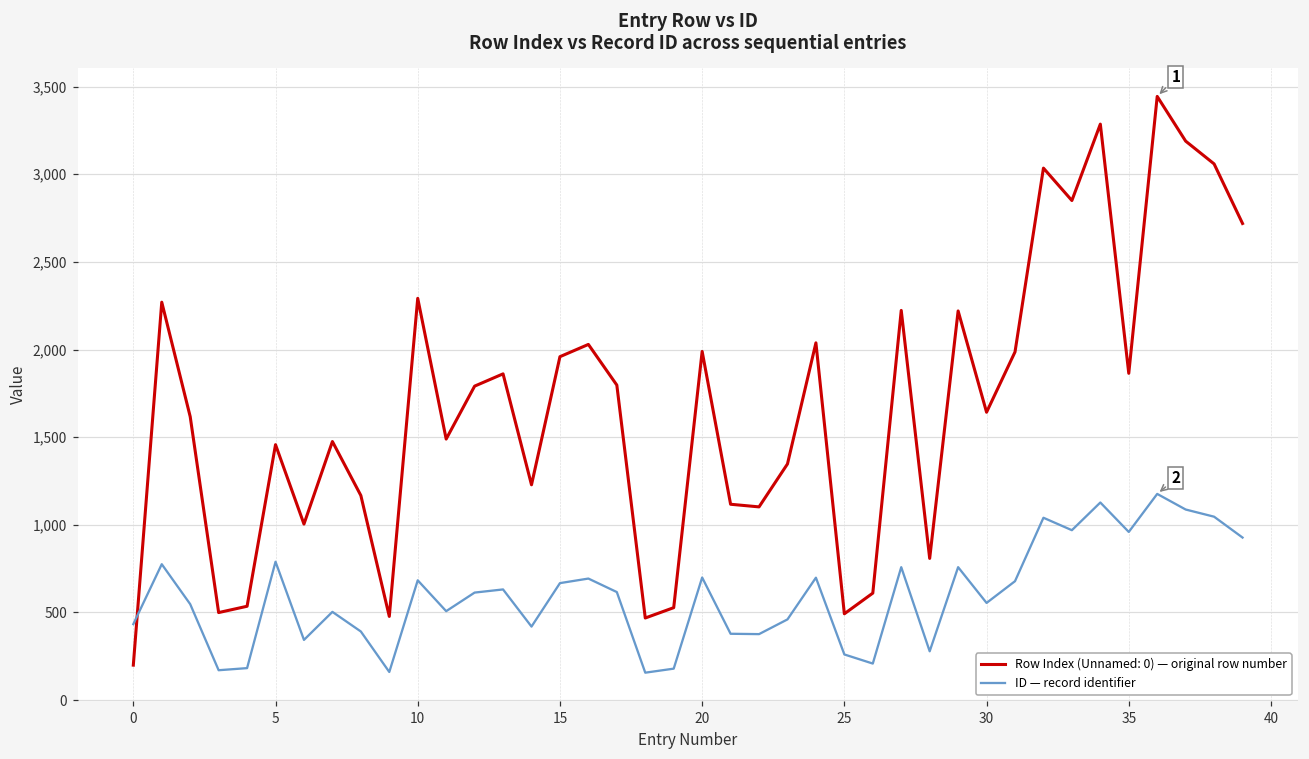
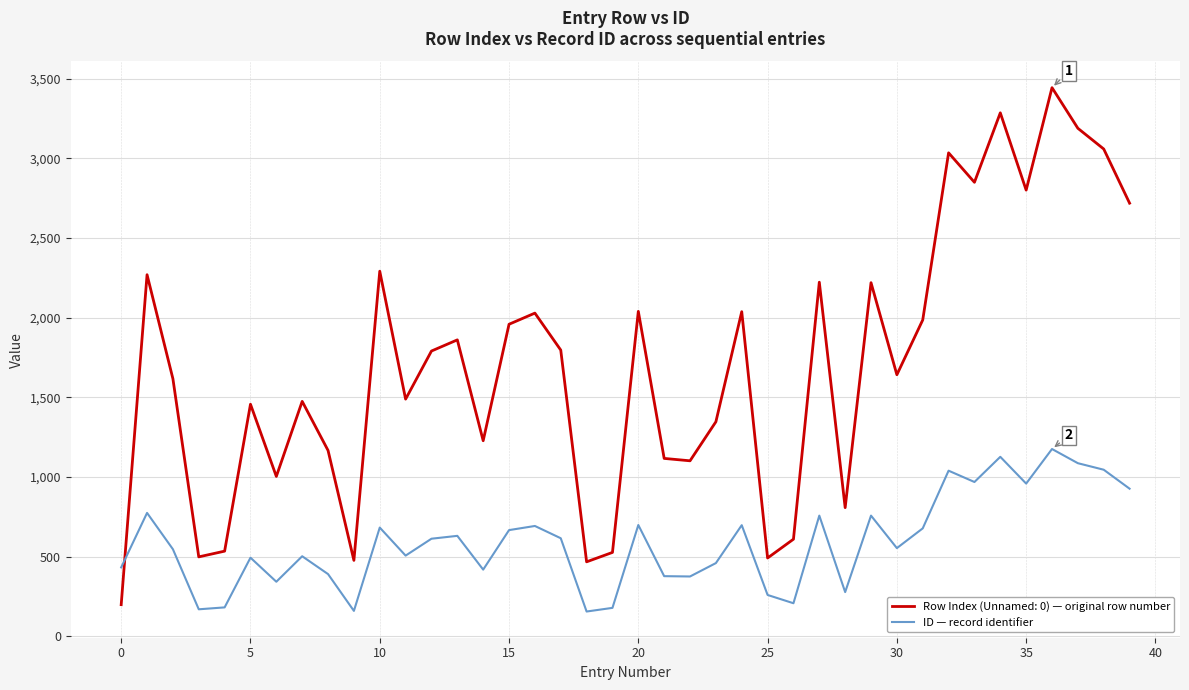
  {
    "Row Index (Unnamed: 0) — original row number": {
      "0": "200",
      "5": "1,460",
      "10": "2,290",
      "15": "1,960",
-     "20": "1,990",
+     "20": "2,040",
      "25": "490",
      "30": "1,640",
-     "35": "1,860"
+     "35": "2,800"
    },
    "ID — record identifier": {
      "0": "430",
-     "5": "790",
+     "5": "490",
      "10": "680",
      "15": "670",
      "20": "700",
      "25": "260",
      "30": "550",
      "35": "960"
    }
  }
